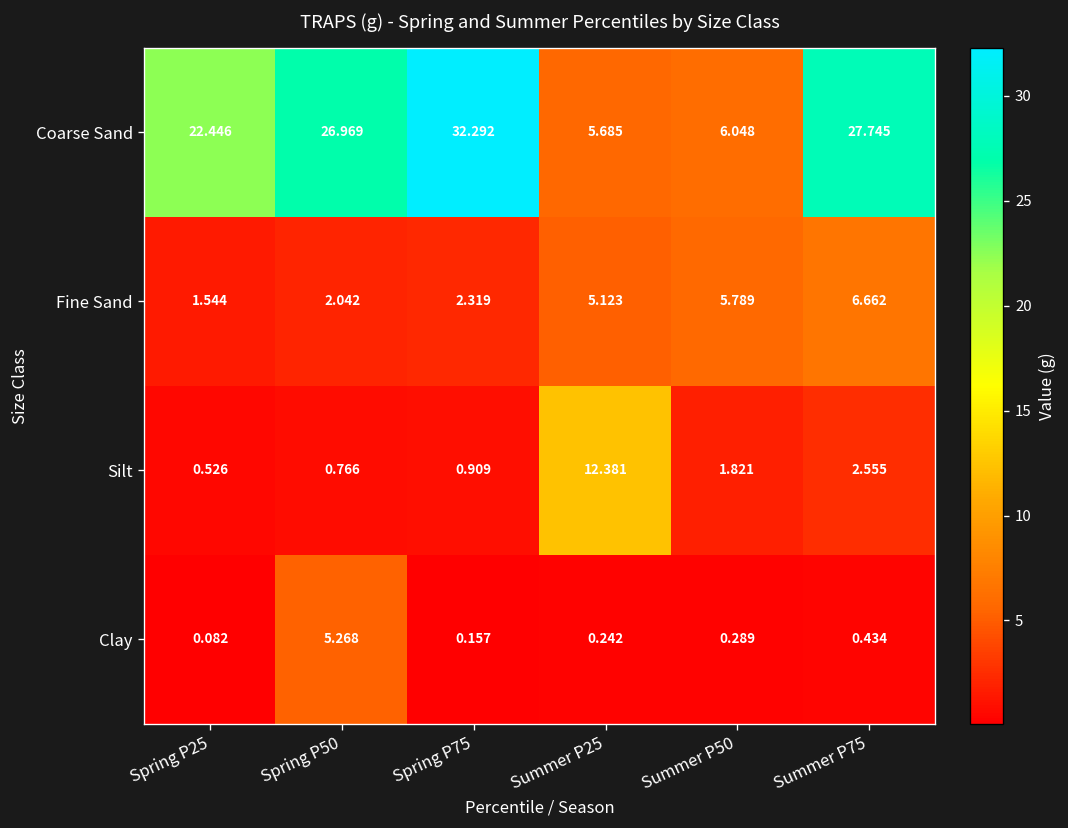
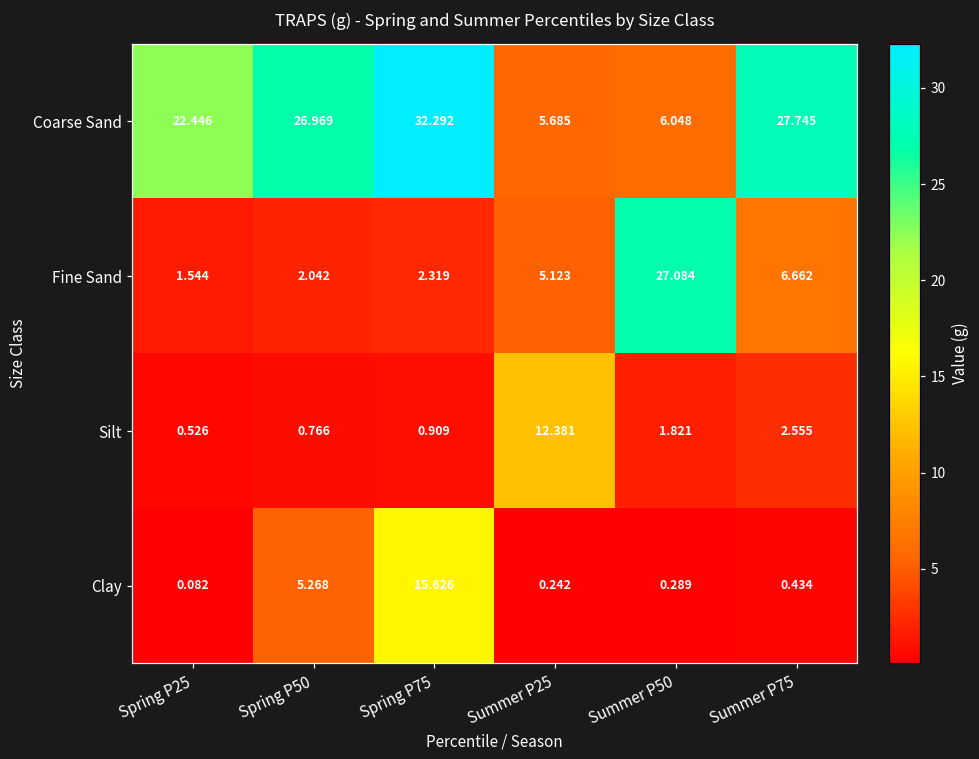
  {
    "Coarse Sand": {
      "Spring P25": 22.446,
      "Spring P50": 26.969,
      "Spring P75": 32.292,
      "Summer P25": 5.685,
      "Summer P50": 6.048,
      "Summer P75": 27.745
    },
    "Fine Sand": {
      "Spring P25": 1.544,
      "Spring P50": 2.042,
      "Spring P75": 2.319,
      "Summer P25": 5.123,
-     "Summer P50": 5.789,
+     "Summer P50": 27.084,
      "Summer P75": 6.662
    },
    "Silt": {
      "Spring P25": 0.526,
      "Spring P50": 0.766,
      "Spring P75": 0.909,
      "Summer P25": 12.381,
      "Summer P50": 1.821,
      "Summer P75": 2.555
    },
    "Clay": {
      "Spring P25": 0.082,
      "Spring P50": 5.268,
-     "Spring P75": 0.157,
+     "Spring P75": 15.626,
      "Summer P25": 0.242,
      "Summer P50": 0.289,
      "Summer P75": 0.434
    }
  }
